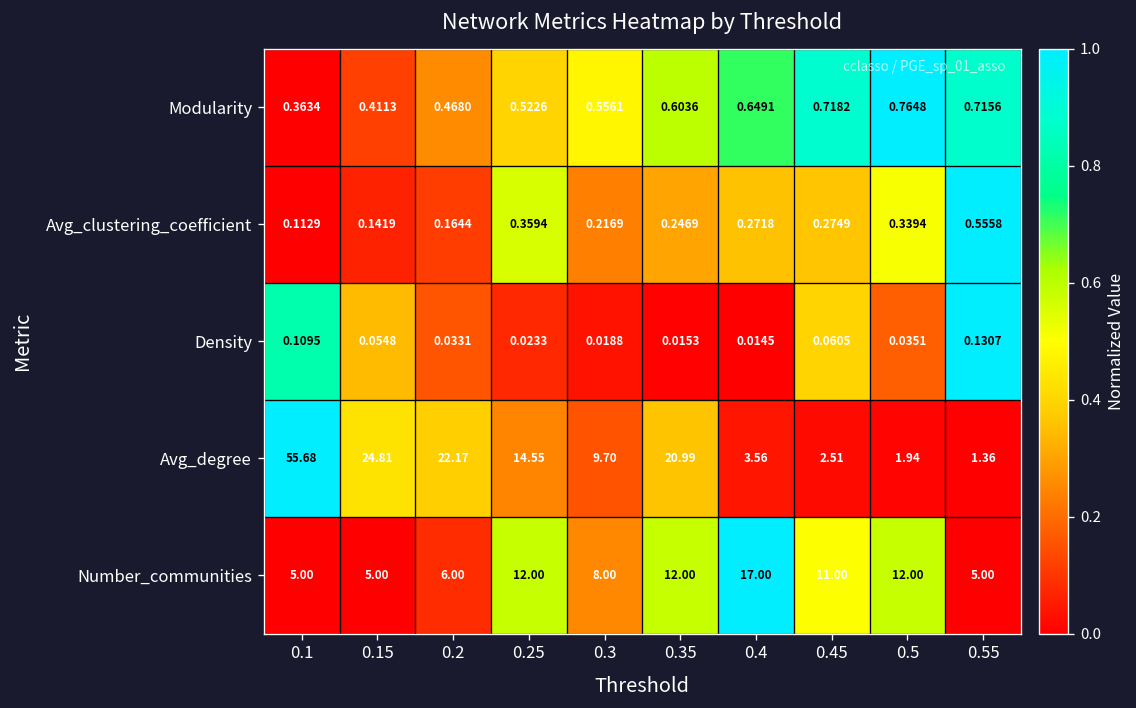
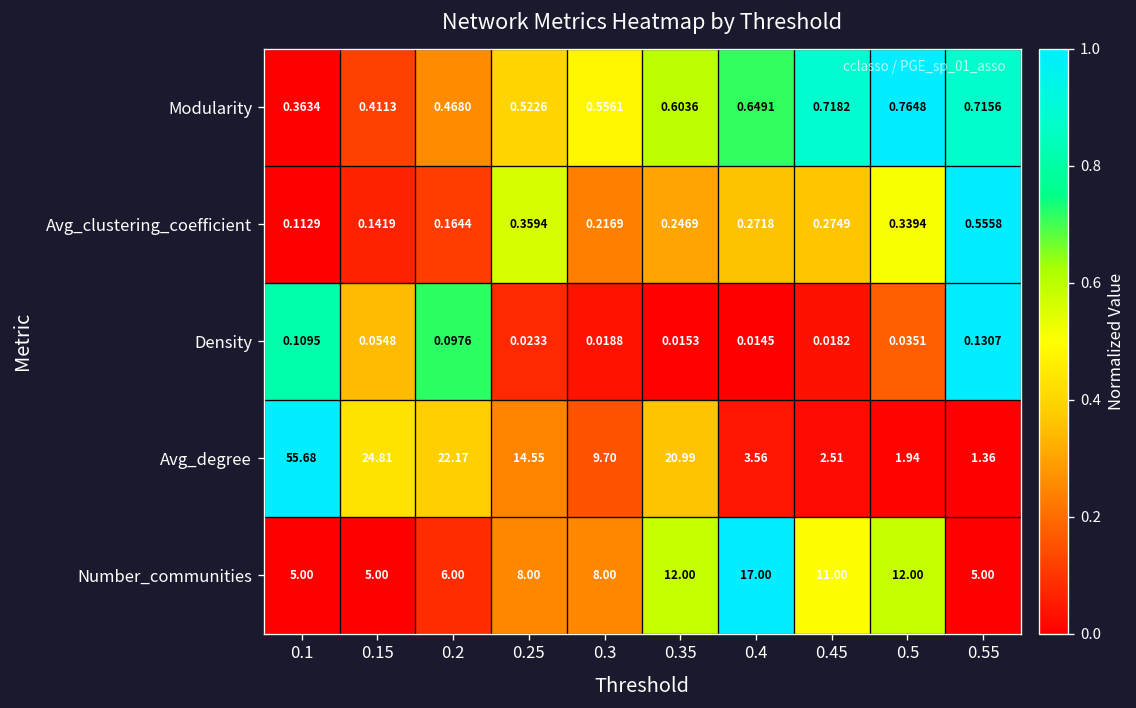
  {
    "Modularity": {
      "0.1": 0.3634,
      "0.15": 0.4113,
      "0.2": 0.4680,
      "0.25": 0.5226,
      "0.3": 0.5561,
      "0.35": 0.6036,
      "0.4": 0.6491,
      "0.45": 0.7182,
      "0.55": 0.7156
    },
    "Avg_clustering_coefficient": {
      "0.1": 0.1129,
      "0.15": 0.1419,
      "0.2": 0.1644,
      "0.25": 0.3594,
      "0.3": 0.2169,
      "0.35": 0.2469,
      "0.4": 0.2718,
      "0.45": 0.2749,
      "0.5": 0.3394,
      "0.55": 0.5558
    },
    "Density": {
      "0.1": 0.1095,
      "0.15": 0.0548,
-     "0.2": 0.0331,
+     "0.2": 0.0976,
      "0.25": 0.0233,
      "0.3": 0.0188,
      "0.35": 0.0153,
      "0.4": 0.0145,
-     "0.45": 0.0605,
+     "0.45": 0.0182,
      "0.5": 0.0351,
      "0.55": 0.1307
    },
    "Avg_degree": {
      "0.1": 55.68,
      "0.15": 24.81,
      "0.2": 22.17,
      "0.25": 14.55,
      "0.3": 9.70,
      "0.35": 20.99,
      "0.4": 3.56,
      "0.45": 2.51,
      "0.5": 1.94,
      "0.55": 1.36
    },
    "Number_communities": {
      "0.1": 5.00,
      "0.15": 5.00,
      "0.2": 6.00,
-     "0.25": 12.00,
+     "0.25": 8.00,
      "0.3": 8.00,
      "0.35": 12.00,
      "0.4": 17.00,
      "0.45": 11.00,
      "0.5": 12.00,
      "0.55": 5.00
    }
  }
